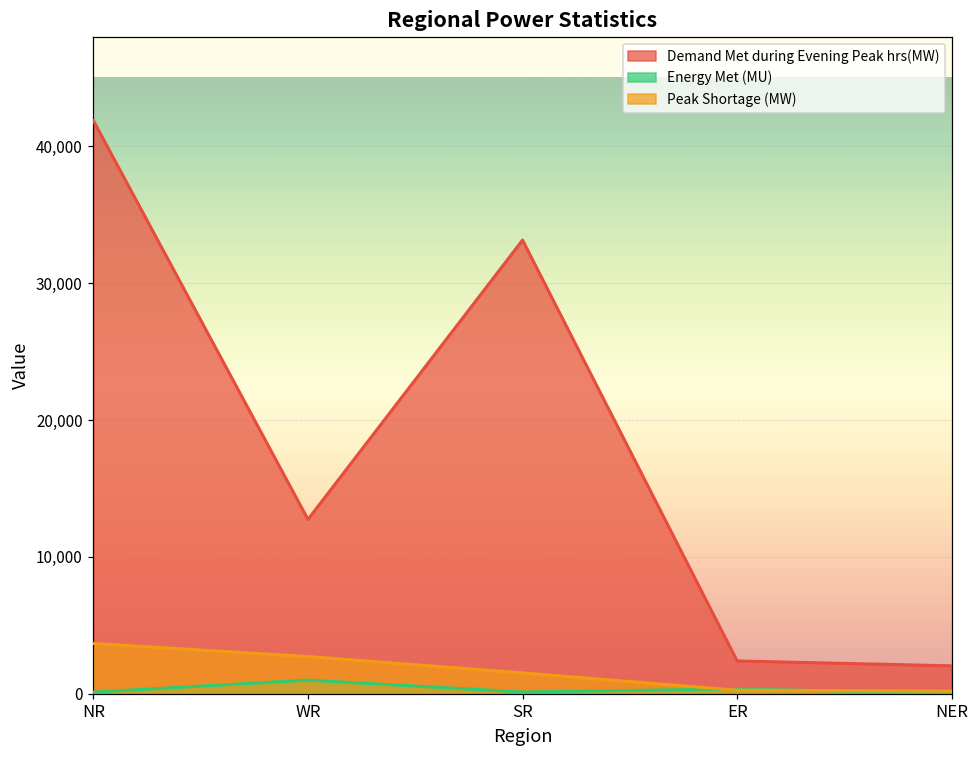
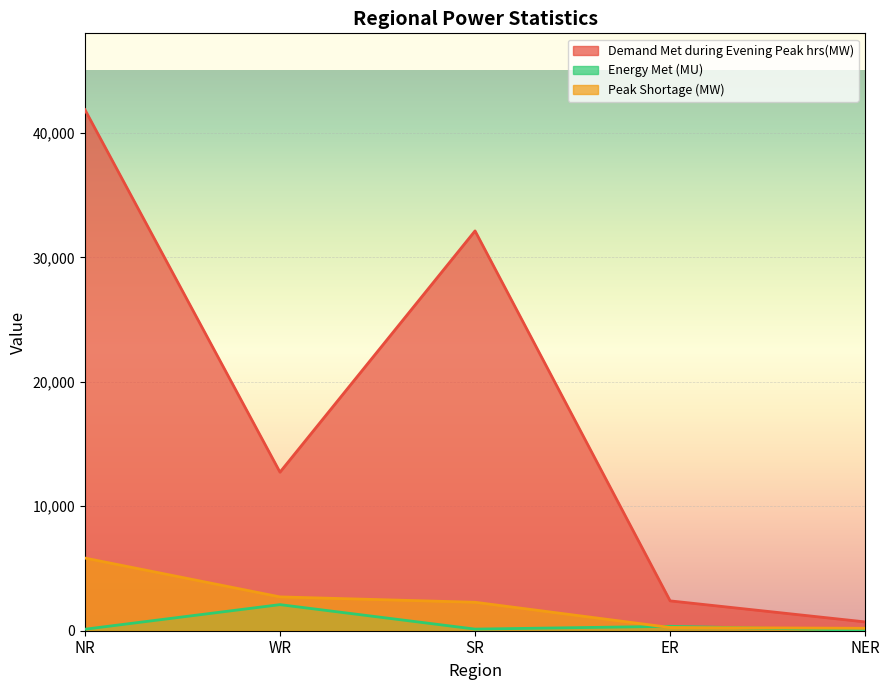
  {
    "Demand Met during Evening Peak hrs(MW)": {
      "NR": "41,900",
      "WR": "12,700",
-     "SR": "33,100",
+     "SR": "32,100",
      "ER": "2,400",
-     "NER": "2,000"
+     "NER": "700"
    },
    "Energy Met (MU)": {
      "NR": "100",
-     "WR": "1,000",
+     "WR": "2,100",
      "SR": "100"
    },
    "Peak Shortage (MW)": {
-     "NR": "3,700",
+     "NR": "5,800",
      "WR": "2,700",
-     "SR": "1,500"
+     "SR": "2,300"
    }
  }
